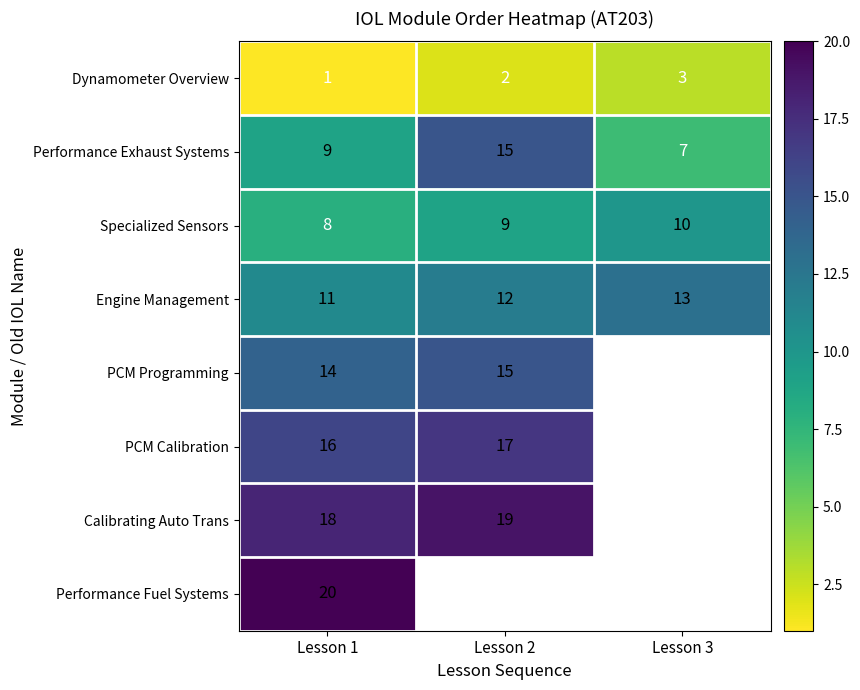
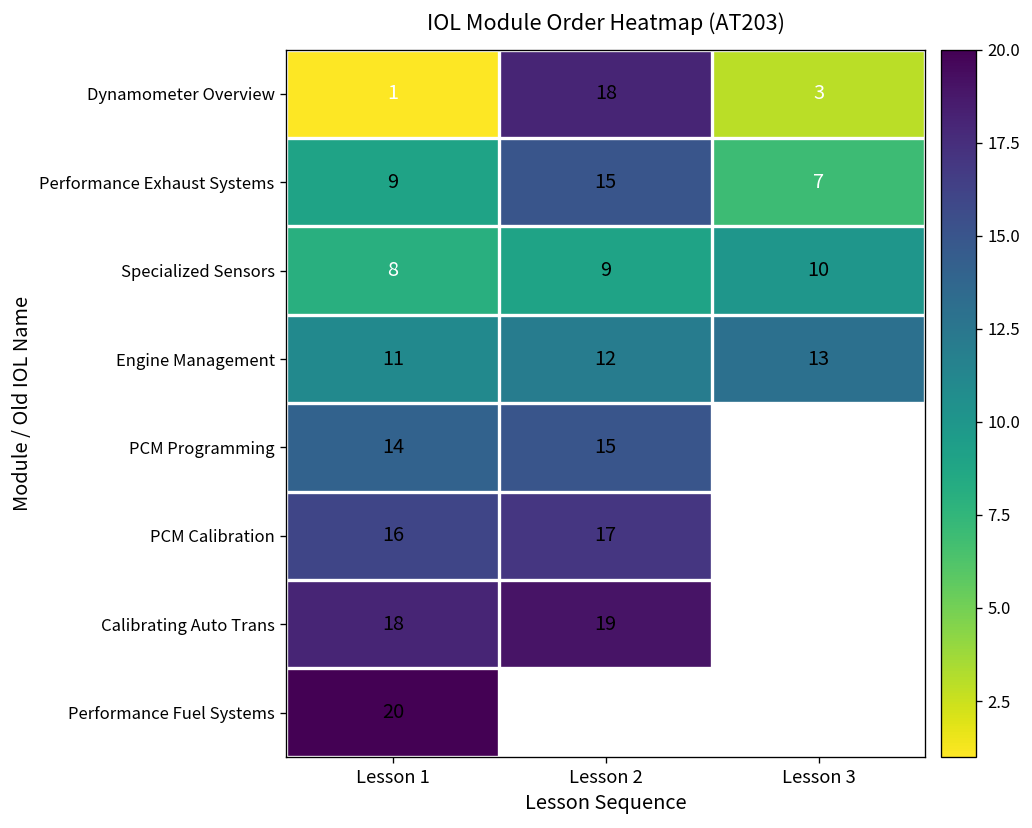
  {
    "Dynamometer Overview": {
      "Lesson 1": 1,
-     "Lesson 2": 2,
+     "Lesson 2": 18,
      "Lesson 3": 3
    },
    "Performance Exhaust Systems": {
      "Lesson 1": 9,
      "Lesson 2": 15,
      "Lesson 3": 7
    },
    "Specialized Sensors": {
      "Lesson 1": 8,
      "Lesson 2": 9,
      "Lesson 3": 10
    },
    "Engine Management": {
      "Lesson 1": 11,
      "Lesson 2": 12,
      "Lesson 3": 13
    },
    "PCM Programming": {
      "Lesson 1": 14,
      "Lesson 2": 15
    },
    "PCM Calibration": {
      "Lesson 1": 16,
      "Lesson 2": 17
    },
    "Calibrating Auto Trans": {
      "Lesson 1": 18,
      "Lesson 2": 19
    },
    "Performance Fuel Systems": {
      "Lesson 1": 20
    }
  }
